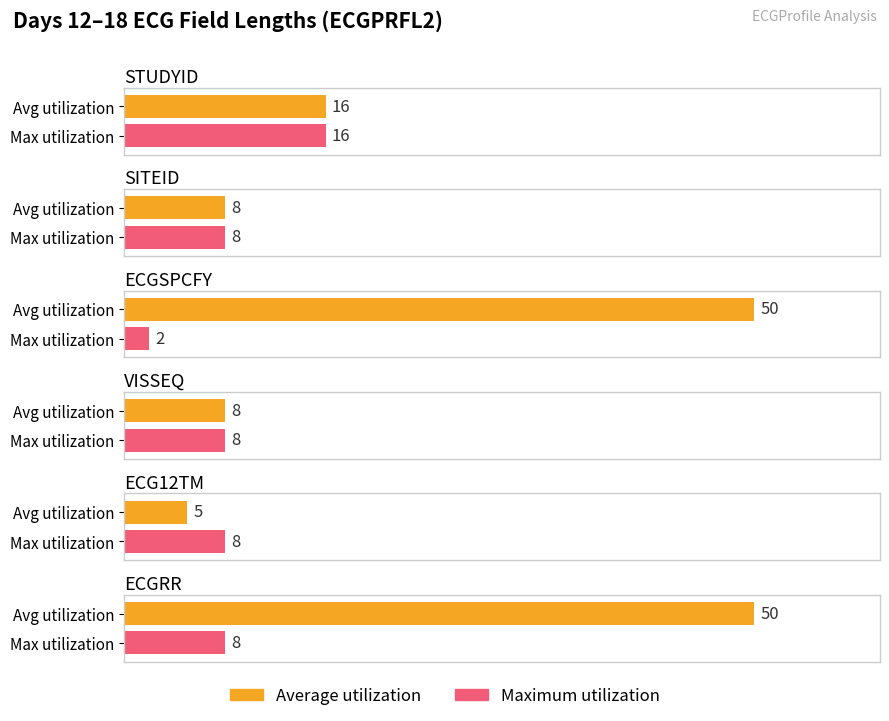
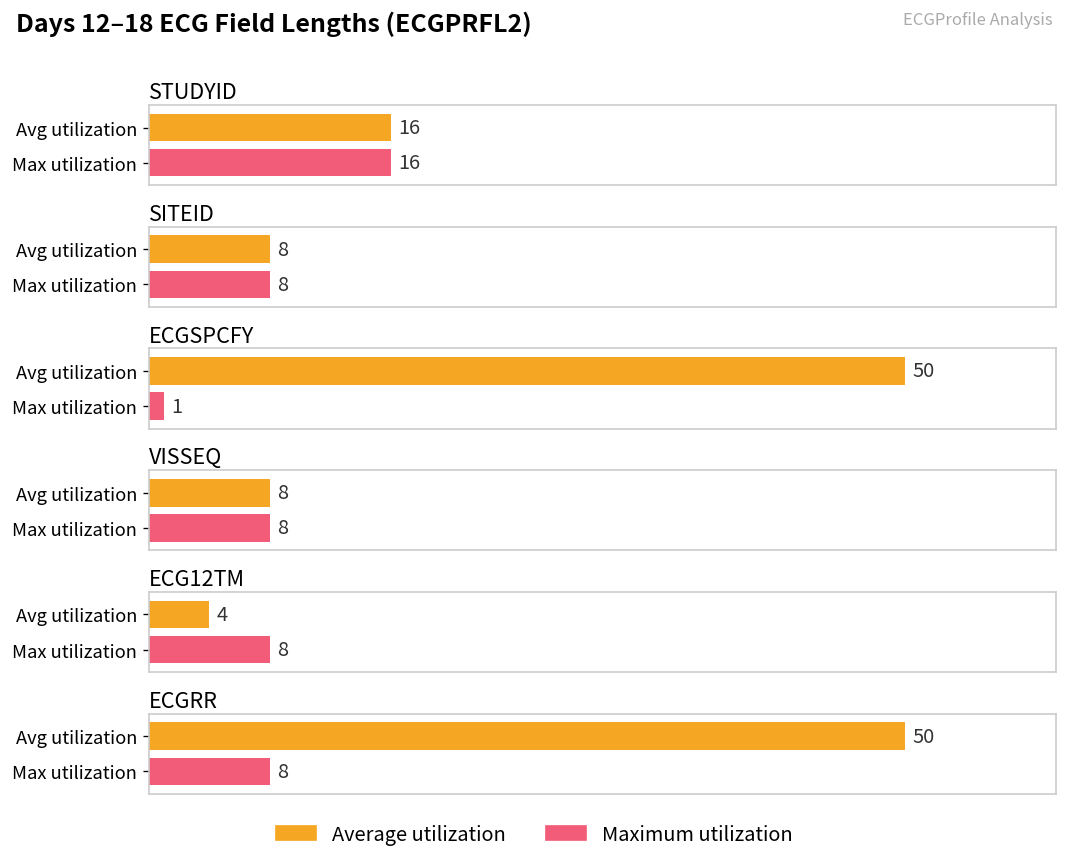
  {
    "STUDYID": {
      "Avg utilization": 16,
      "Max utilization": 16
    },
    "SITEID": {
      "Avg utilization": 8,
      "Max utilization": 8
    },
    "ECGSPCFY": {
      "Avg utilization": 50,
-     "Max utilization": 2
+     "Max utilization": 1
    },
    "VISSEQ": {
      "Avg utilization": 8,
      "Max utilization": 8
    },
    "ECG12TM": {
-     "Avg utilization": 5,
+     "Avg utilization": 4,
      "Max utilization": 8
    },
    "ECGRR": {
      "Avg utilization": 50,
      "Max utilization": 8
    }
  }
